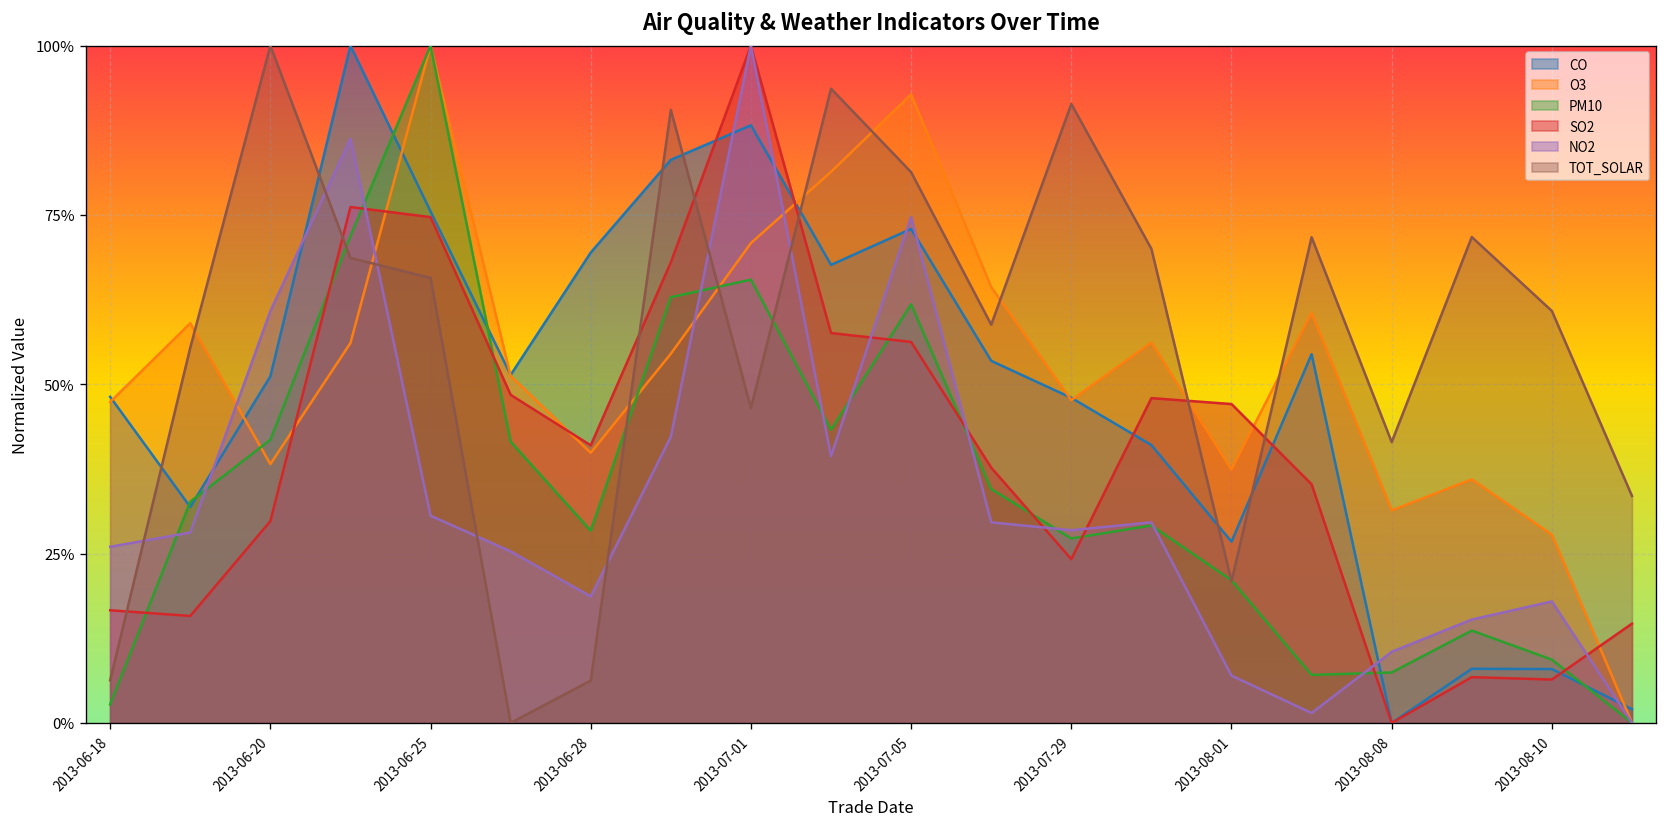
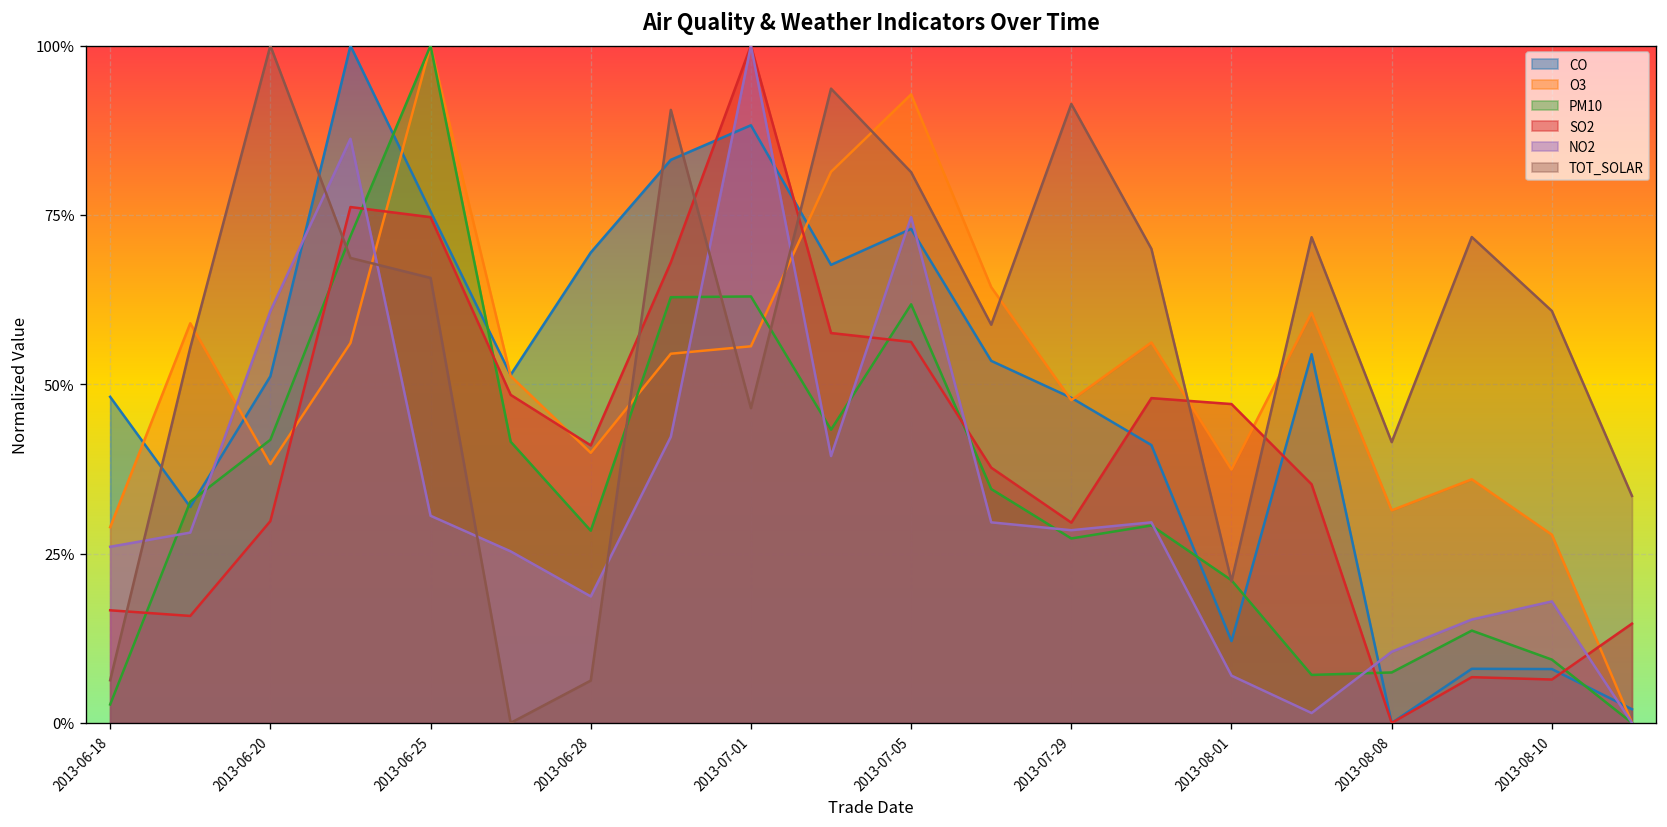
  {
    "CO": {
      "2013-06-18": "48%",
      "2013-06-20": "51%",
      "2013-06-25": "76%",
      "2013-06-28": "69%",
      "2013-07-01": "88%",
      "2013-07-05": "73%",
-     "2013-08-01": "27%",
+     "2013-08-01": "12%",
      "2013-08-10": "8%"
    },
    "O3": {
-     "2013-06-18": "47%",
+     "2013-06-18": "29%",
      "2013-06-20": "38%",
      "2013-06-28": "40%",
-     "2013-07-01": "71%",
+     "2013-07-01": "56%",
      "2013-07-05": "93%",
      "2013-08-01": "37%",
      "2013-08-08": "31%",
      "2013-08-10": "28%"
    },
    "PM10": {
      "2013-06-18": "3%",
      "2013-06-20": "42%",
      "2013-06-28": "28%",
-     "2013-07-01": "65%",
+     "2013-07-01": "63%",
      "2013-07-05": "62%",
      "2013-07-29": "27%",
      "2013-08-08": "7%",
      "2013-08-10": "9%"
    },
    "SO2": {
      "2013-06-18": "17%",
      "2013-06-20": "30%",
      "2013-06-25": "75%",
      "2013-06-28": "41%",
      "2013-07-05": "56%",
-     "2013-07-29": "24%",
+     "2013-07-29": "30%",
      "2013-08-01": "47%",
      "2013-08-10": "6%"
    }
  }
